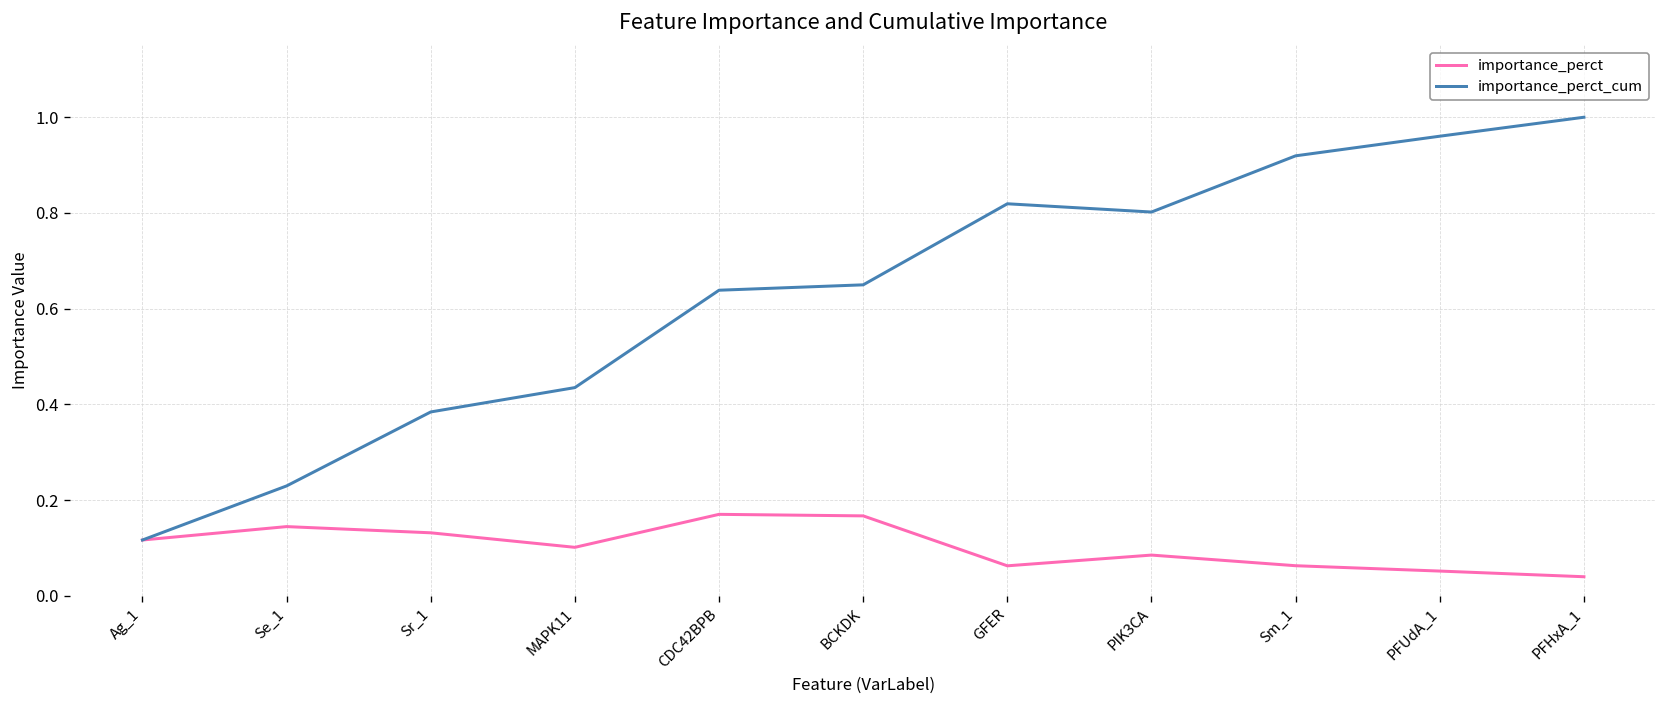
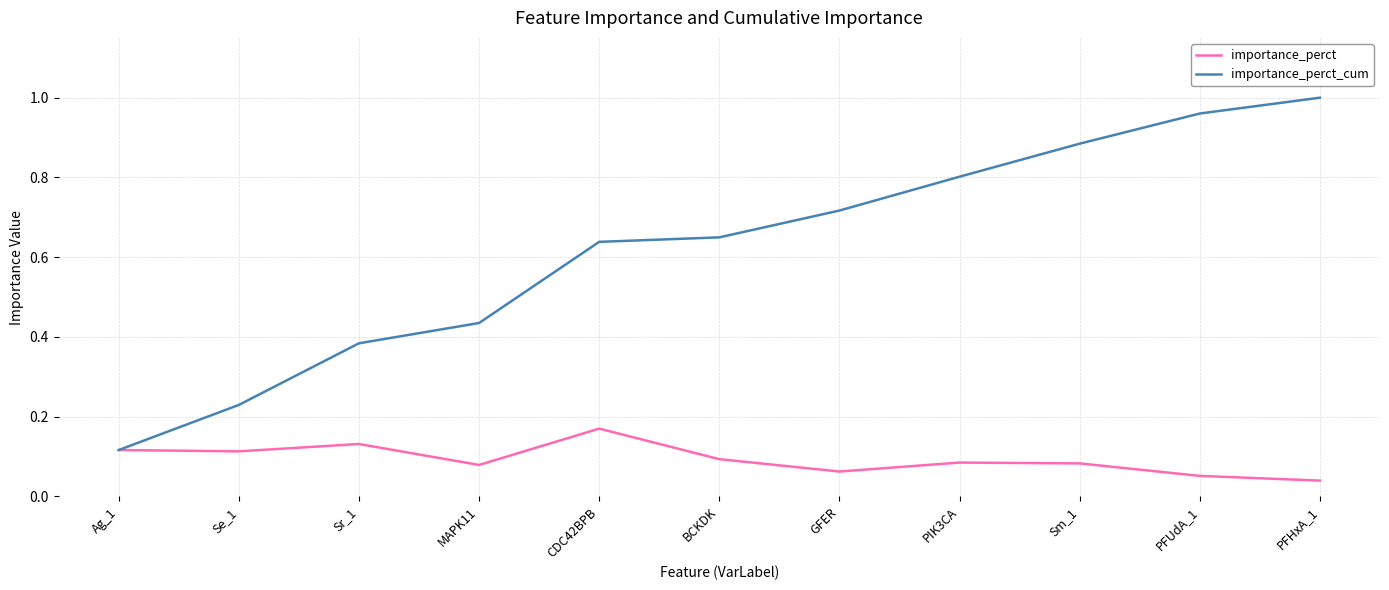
  {
    "importance_perct": {
-     "Se_1": 0.14,
+     "Se_1": 0.11,
      "Sr_1": 0.13,
-     "MAPK11": 0.10,
+     "MAPK11": 0.08,
      "CDC42BPB": 0.17,
-     "BCKDK": 0.17,
+     "BCKDK": 0.09,
      "GFER": 0.06,
      "PIK3CA": 0.08,
-     "Sm_1": 0.06,
+     "Sm_1": 0.08,
      "PFUdA_1": 0.05,
      "PFHxA_1": 0.04
    },
    "importance_perct_cum": {
      "Se_1": 0.23,
      "Sr_1": 0.38,
      "MAPK11": 0.43,
      "CDC42BPB": 0.64,
      "BCKDK": 0.65,
-     "GFER": 0.82,
+     "GFER": 0.72,
      "PIK3CA": 0.80,
-     "Sm_1": 0.92,
+     "Sm_1": 0.88,
      "PFUdA_1": 0.96,
      "PFHxA_1": 1.00
    }
  }
